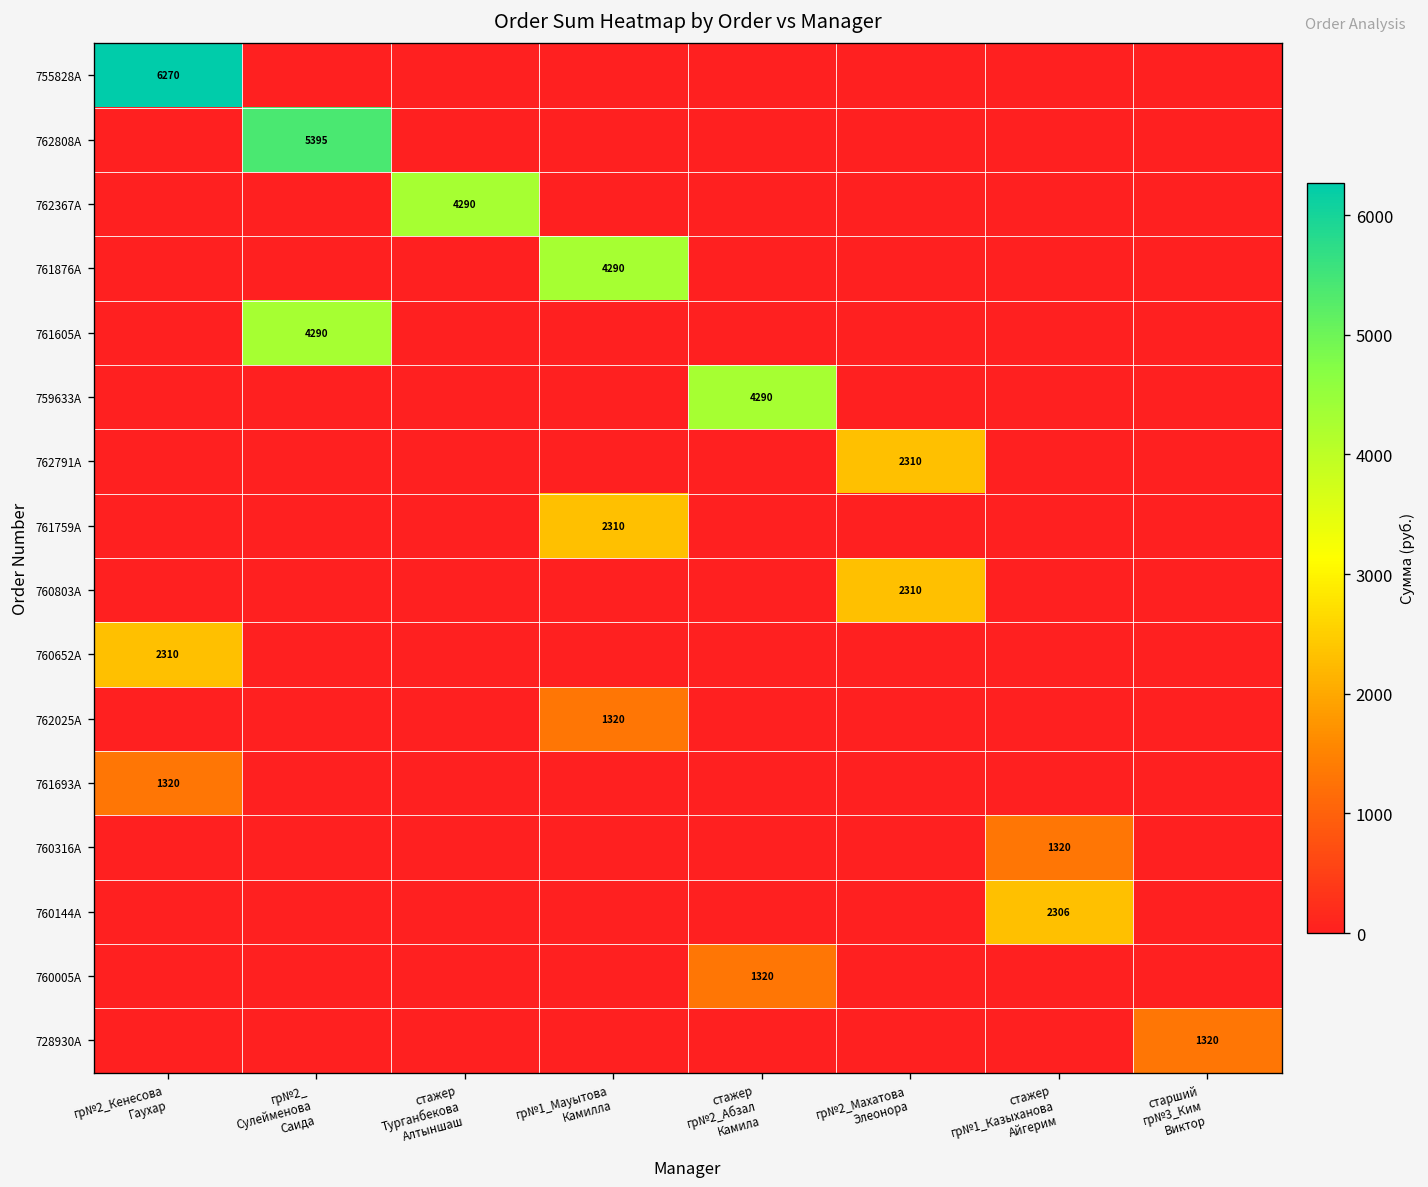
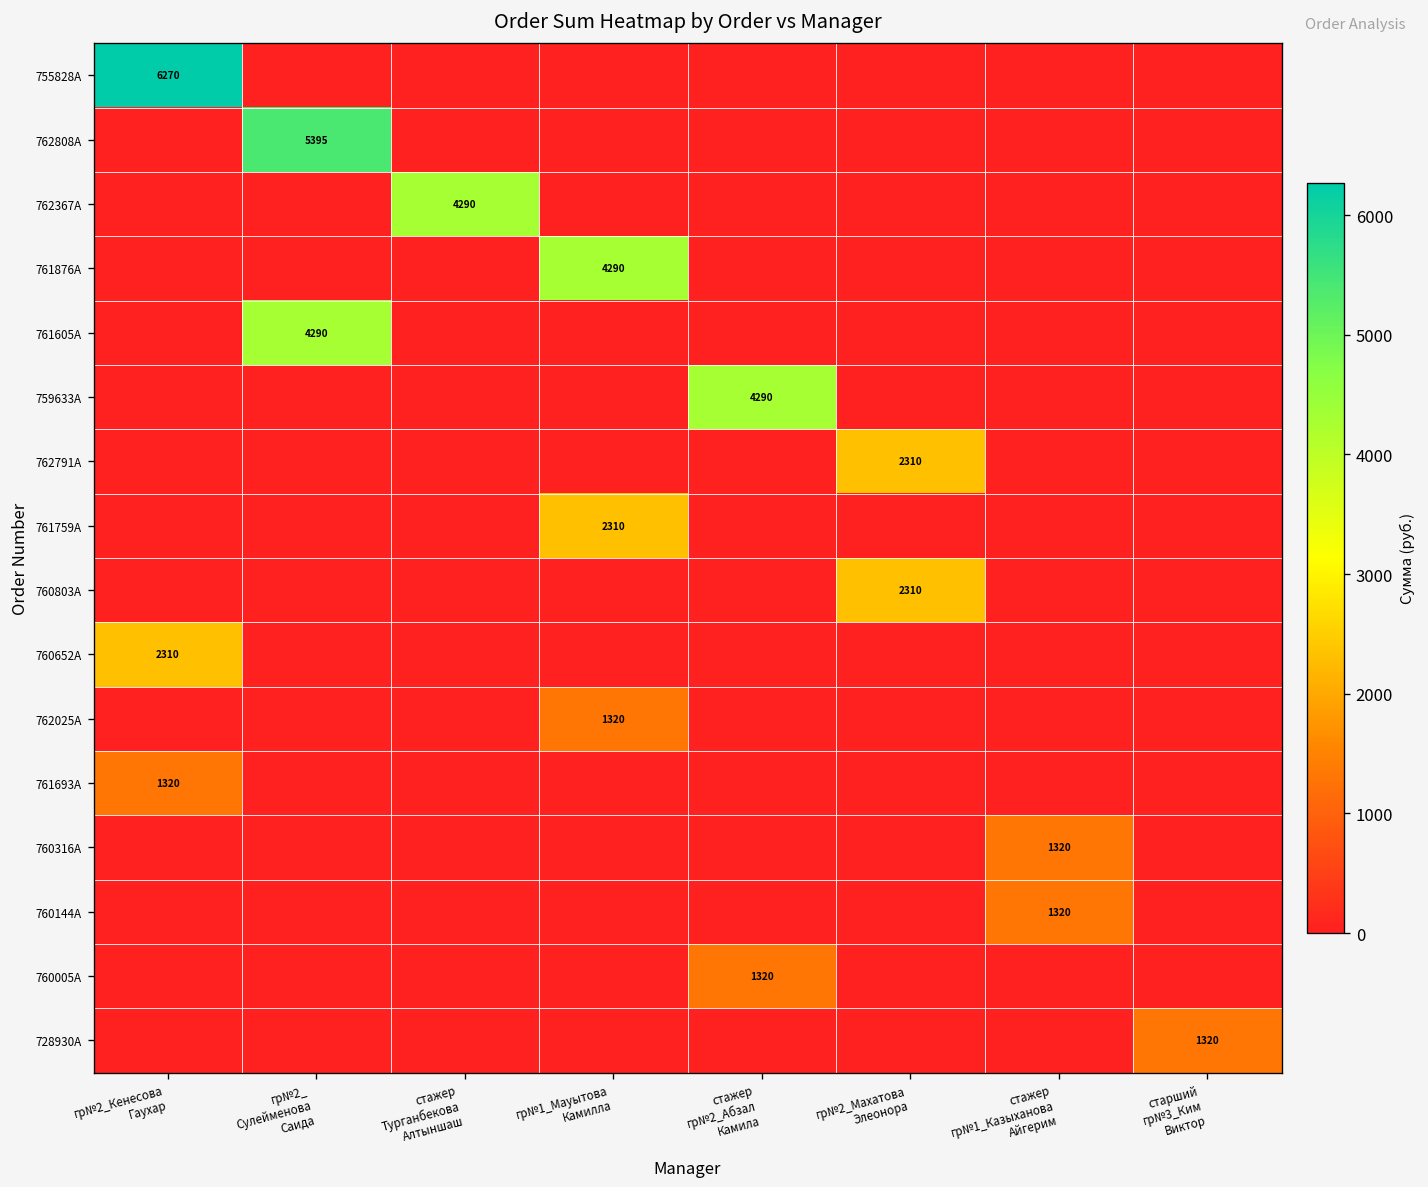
  {
    "755828A": {
      "гр№2_Кенесова Гаухар": 6270
    },
    "762808A": {
      "гр№2_ Сулейменова Саида": 5395
    },
    "762367A": {
      "стажер Турганбекова Алтыншаш": 4290
    },
    "761876A": {
      "гр№1_Мауытова Камилла": 4290
    },
    "761605A": {
      "гр№2_ Сулейменова Саида": 4290
    },
    "759633A": {
      "стажер гр№2_Абзал Камила": 4290
    },
    "762791A": {
      "гр№2_Махатова Элеонора": 2310
    },
    "761759A": {
      "гр№1_Мауытова Камилла": 2310
    },
    "760803A": {
      "гр№2_Махатова Элеонора": 2310
    },
    "760652A": {
      "гр№2_Кенесова Гаухар": 2310
    },
    "762025A": {
      "гр№1_Мауытова Камилла": 1320
    },
    "761693A": {
      "гр№2_Кенесова Гаухар": 1320
    },
    "760316A": {
      "стажер гр№1_Казыханова Айгерим": 1320
    },
    "760144A": {
-     "стажер гр№1_Казыханова Айгерим": 2306
+     "стажер гр№1_Казыханова Айгерим": 1320
    },
    "760005A": {
      "стажер гр№2_Абзал Камила": 1320
    },
    "728930A": {
      "старший гр№3_Ким Виктор": 1320
    }
  }
